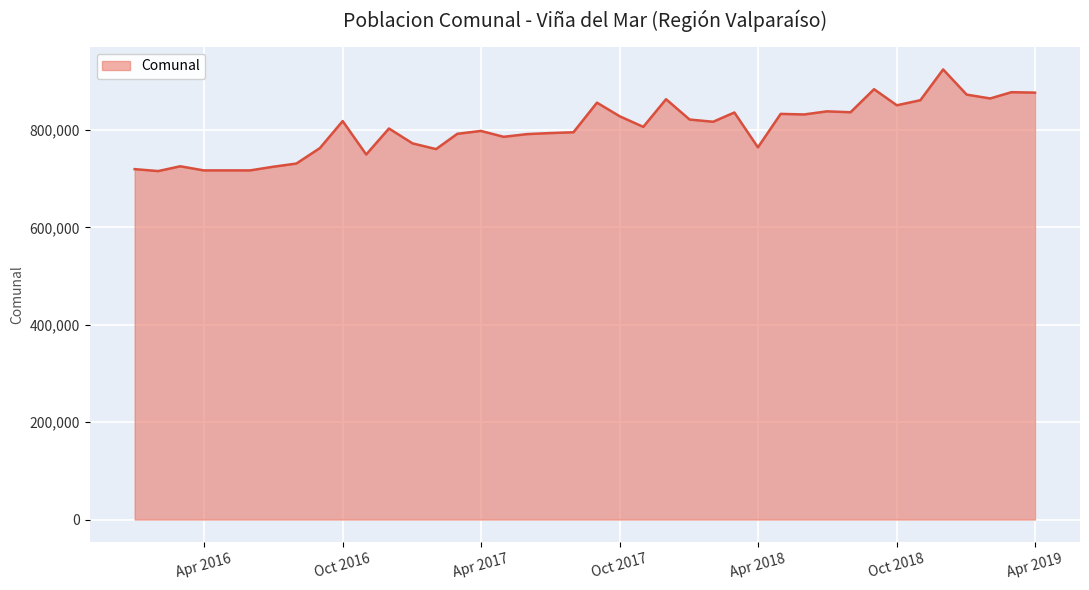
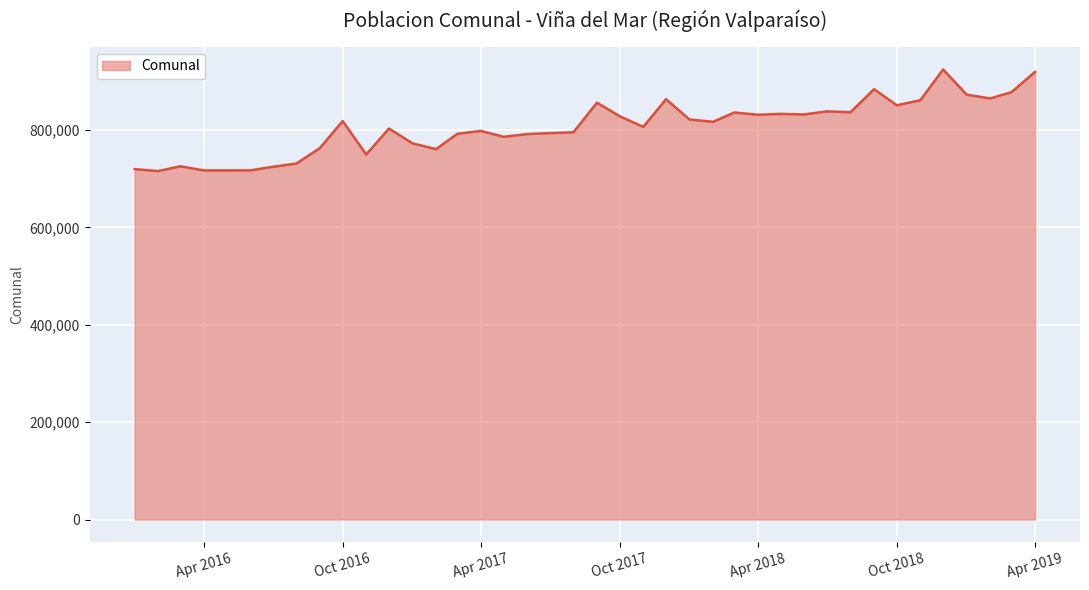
  {
    "Apr 2016": "720,000",
    "Oct 2016": "820,000",
    "Apr 2017": "800,000",
    "Oct 2017": "830,000",
-   "Apr 2018": "760,000",
+   "Apr 2018": "830,000",
    "Oct 2018": "850,000",
-   "Apr 2019": "880,000"
+   "Apr 2019": "920,000"
  }
